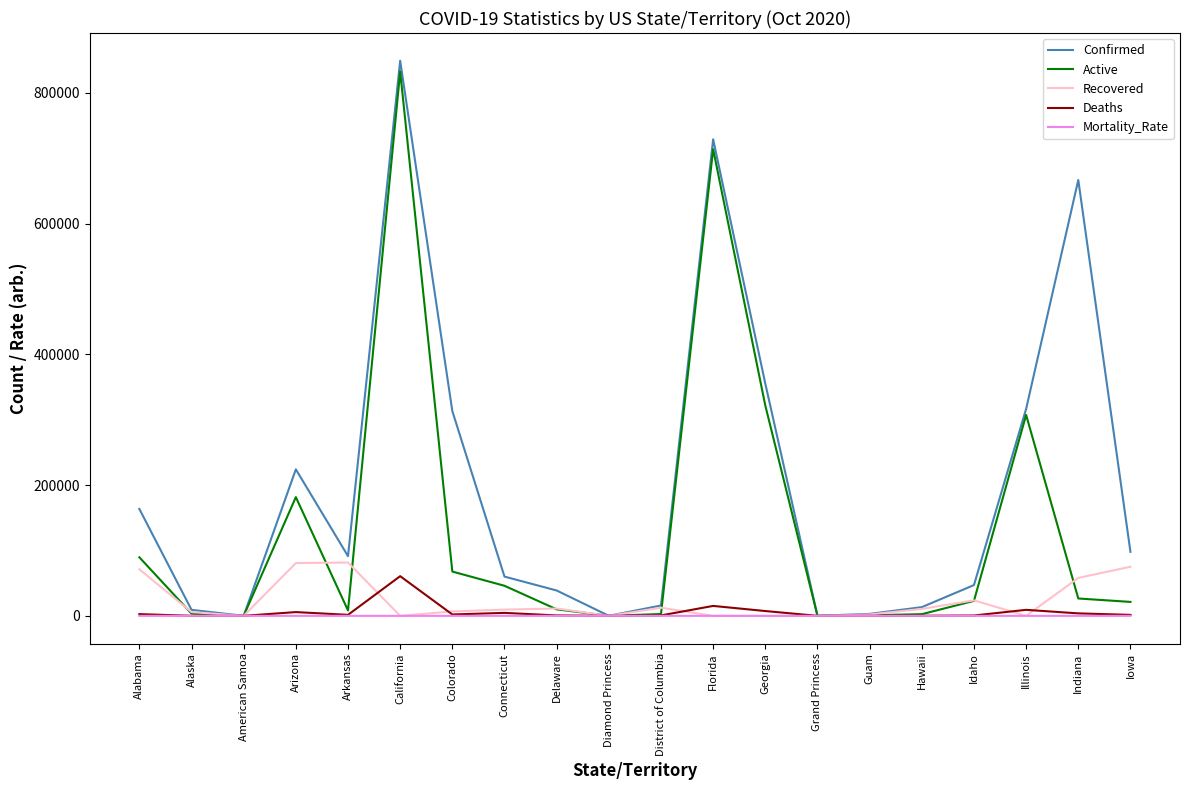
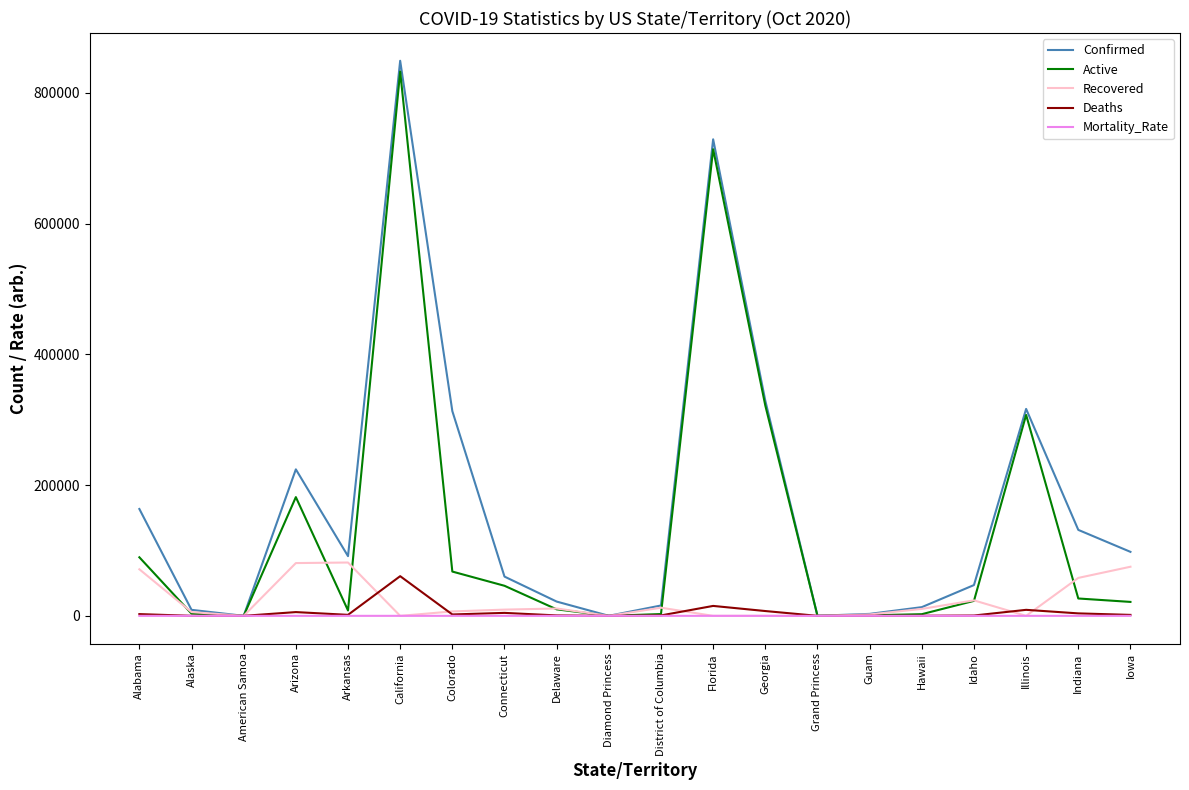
  {
    "Confirmed": {
      "Alabama": 160000,
      "Arizona": 220000,
      "Arkansas": 90000,
      "California": 850000,
      "Colorado": 310000,
      "Connecticut": 60000,
-     "Delaware": 40000,
+     "Delaware": 20000,
      "Florida": 730000,
-     "Georgia": 360000,
+     "Georgia": 330000,
      "Idaho": 50000,
      "Illinois": 320000,
-     "Indiana": 670000,
+     "Indiana": 130000,
      "Iowa": 100000
    },
    "Active": {
      "Alabama": 90000,
      "Arizona": 180000,
      "Arkansas": 10000,
      "California": 830000,
      "Colorado": 70000,
      "Connecticut": 50000,
      "Florida": 710000,
      "Georgia": 320000,
      "Illinois": 310000,
      "Indiana": 30000,
      "Iowa": 20000
    },
    "Recovered": {
      "Alabama": 70000,
      "Arizona": 80000,
      "Arkansas": 80000,
      "Colorado": 10000,
      "Connecticut": 10000,
      "Indiana": 60000,
      "Iowa": 80000
    },
    "Deaths": {
      "Arizona": 10000,
      "California": 60000,
      "Connecticut": 0,
      "Florida": 20000,
      "Georgia": 10000,
      "Illinois": 10000
    },
    "Mortality_Rate": {
      "Arizona": 0,
      "Connecticut": 0
    }
  }
